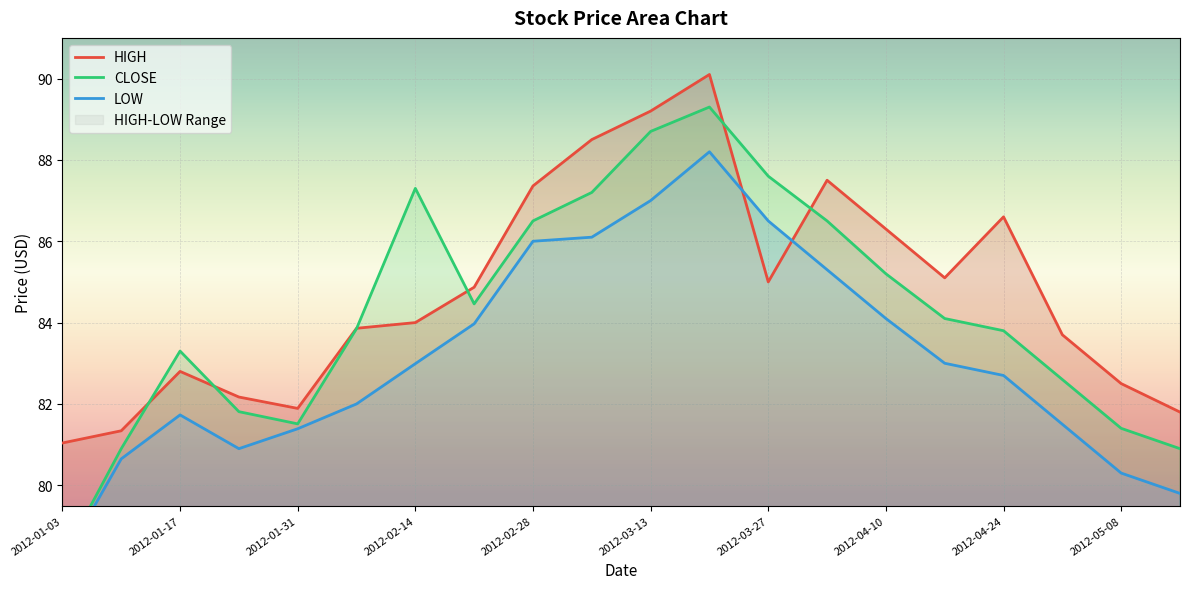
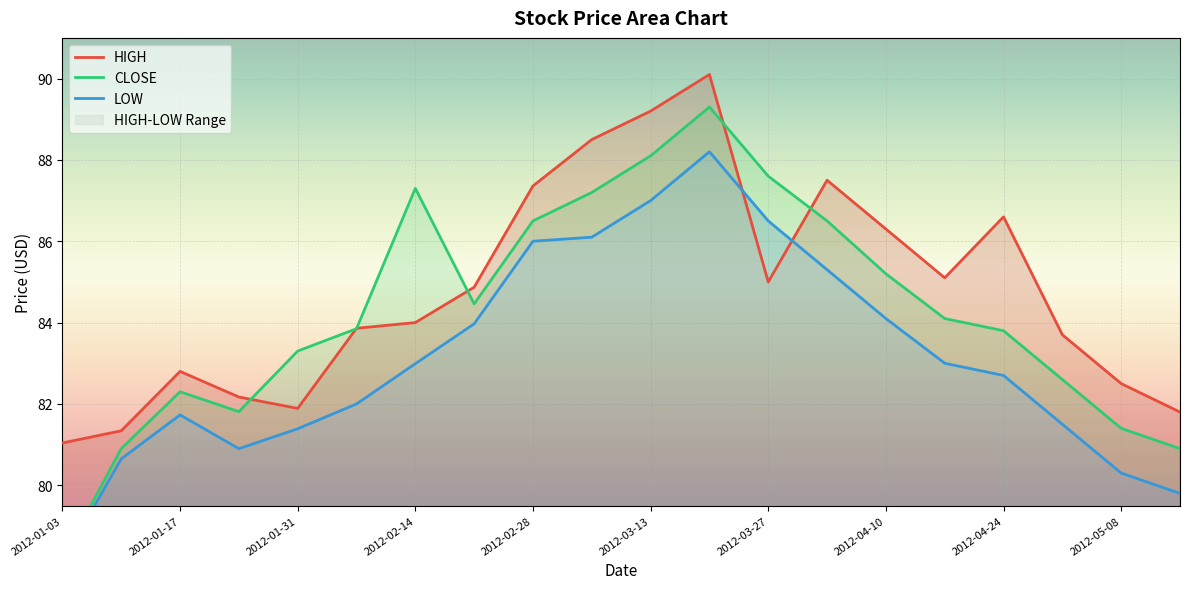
  {
    "HIGH": {
      "2012-03-27": 85.0
    },
    "CLOSE": {
-     "2012-01-17": 83.3,
-     "2012-01-31": 81.5,
+     "2012-01-17": 82.3,
+     "2012-01-31": 83.3,
      "2012-02-14": 87.3,
      "2012-02-28": 86.5,
-     "2012-03-13": 88.7,
+     "2012-03-13": 88.1,
      "2012-03-27": 87.6,
      "2012-04-10": 85.2,
      "2012-04-24": 83.8,
      "2012-05-08": 81.4
    },
    "LOW": {
      "2012-01-17": 81.7,
      "2012-01-31": 81.4,
      "2012-02-14": 83.0,
      "2012-02-28": 86.0,
      "2012-03-13": 87.0,
      "2012-04-10": 84.1,
      "2012-04-24": 82.7,
      "2012-05-08": 80.3
    }
  }
